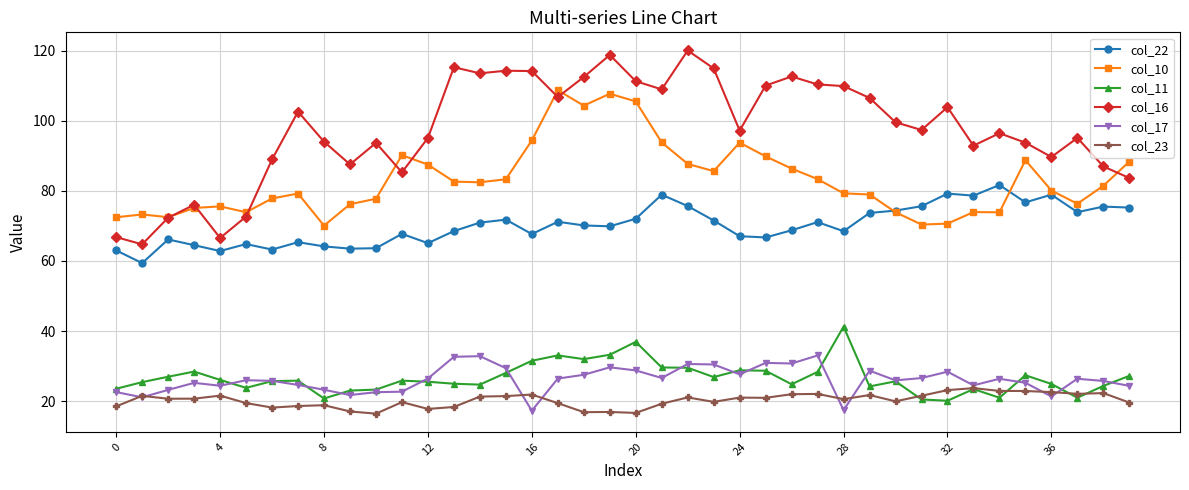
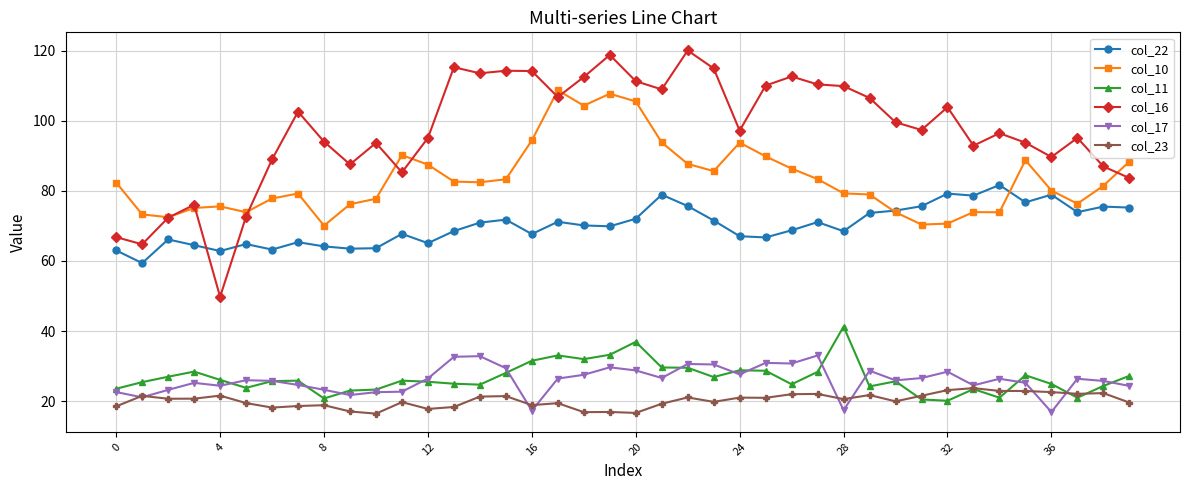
  {
    "col_22": {
      "0": 63,
      "4": 63,
      "8": 64,
      "12": 65,
      "16": 68,
      "20": 72,
      "24": 67,
      "28": 68,
      "32": 79,
      "36": 79
    },
    "col_10": {
-     "0": 72,
+     "0": 82,
      "4": 76,
      "8": 70,
      "12": 87,
      "16": 94,
      "20": 106,
      "24": 94,
      "28": 79,
      "32": 71,
      "36": 80
    },
    "col_11": {
      "0": 24,
      "4": 26,
      "8": 21,
      "12": 26,
      "16": 32,
      "20": 37,
      "24": 29,
      "28": 41,
      "32": 20,
      "36": 25
    },
    "col_16": {
      "0": 67,
-     "4": 67,
+     "4": 50,
      "8": 94,
      "12": 95,
      "16": 114,
      "20": 111,
      "24": 97,
      "28": 110,
      "32": 104,
      "36": 90
    },
    "col_17": {
      "0": 23,
      "4": 24,
      "8": 23,
      "12": 26,
      "16": 17,
      "20": 29,
      "24": 28,
      "28": 17,
      "32": 28,
-     "36": 21
+     "36": 17
    },
    "col_23": {
      "0": 19,
      "4": 22,
      "8": 19,
      "12": 18,
-     "16": 22,
+     "16": 19,
      "20": 17,
      "24": 21,
      "28": 21,
      "32": 23,
      "36": 23
    }
  }
